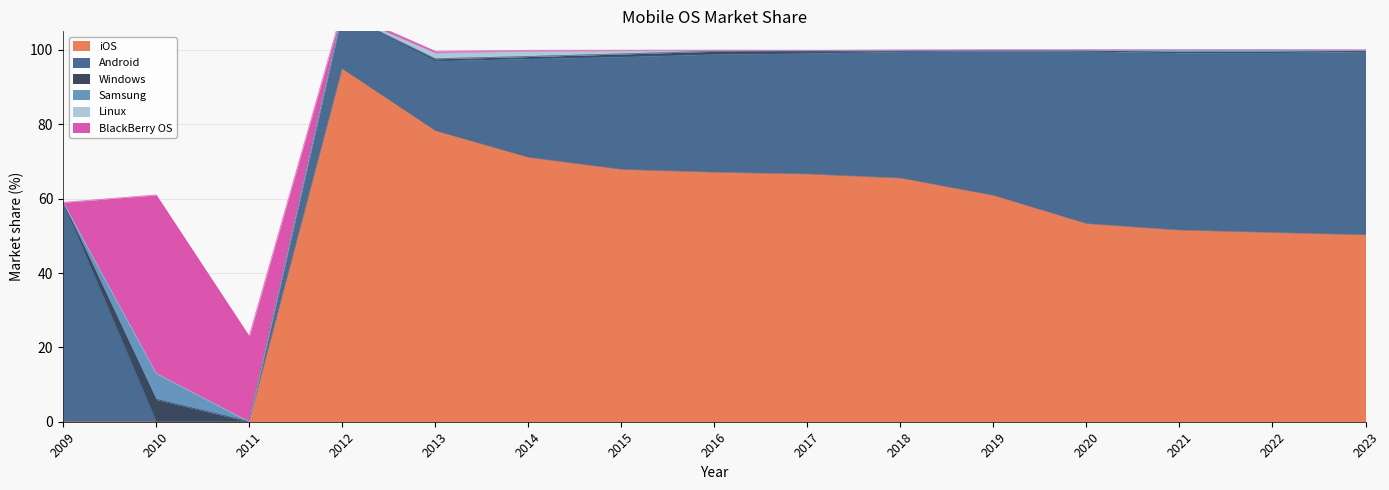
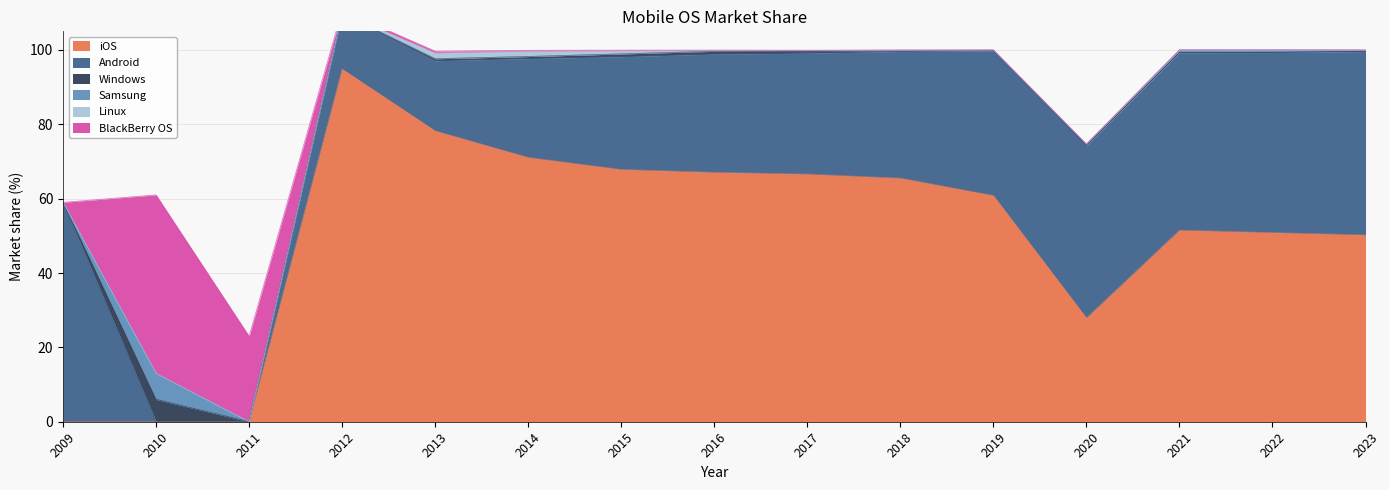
  {
    "iOS": {
      "2009": 0,
      "2012": 95,
      "2013": 78,
      "2014": 71,
      "2015": 68,
      "2016": 67,
      "2017": 67,
      "2018": 66,
      "2019": 61,
-     "2020": 53,
+     "2020": 28,
      "2021": 52,
      "2022": 51,
      "2023": 50
    },
    "Android": {
      "2015": 30,
      "2016": 32
    },
    "Windows": {
      "2010": 6
    },
    "BlackBerry OS": {
      "2010": 48,
      "2011": 23
    }
  }
